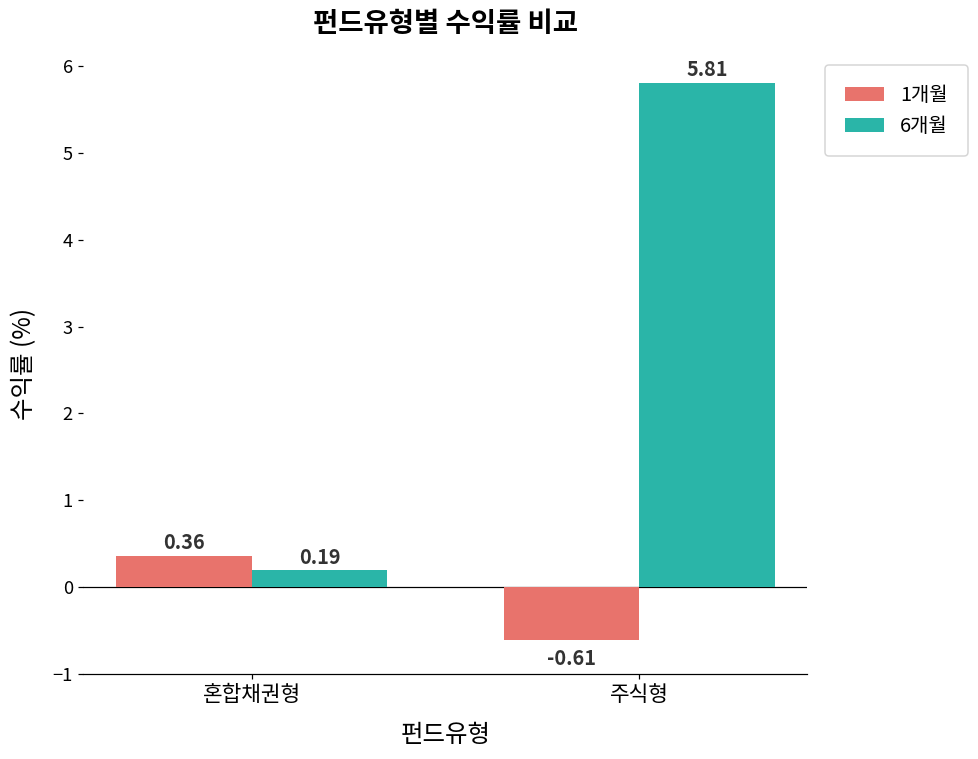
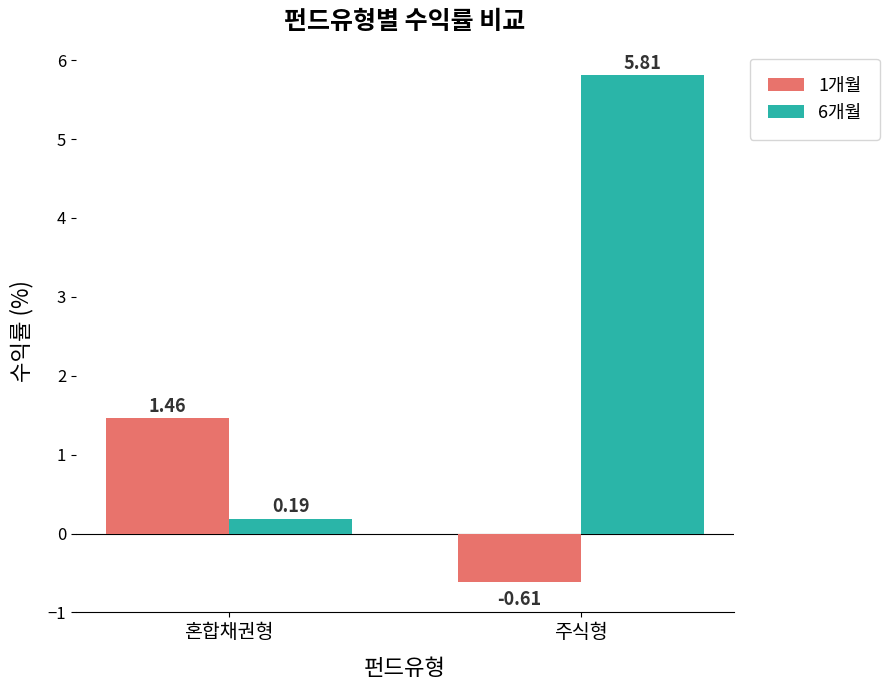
  {
    "1개월": {
-     "혼합채권형": 0.36,
+     "혼합채권형": 1.46,
      "주식형": -0.61
    },
    "6개월": {
      "혼합채권형": 0.19,
      "주식형": 5.81
    }
  }
